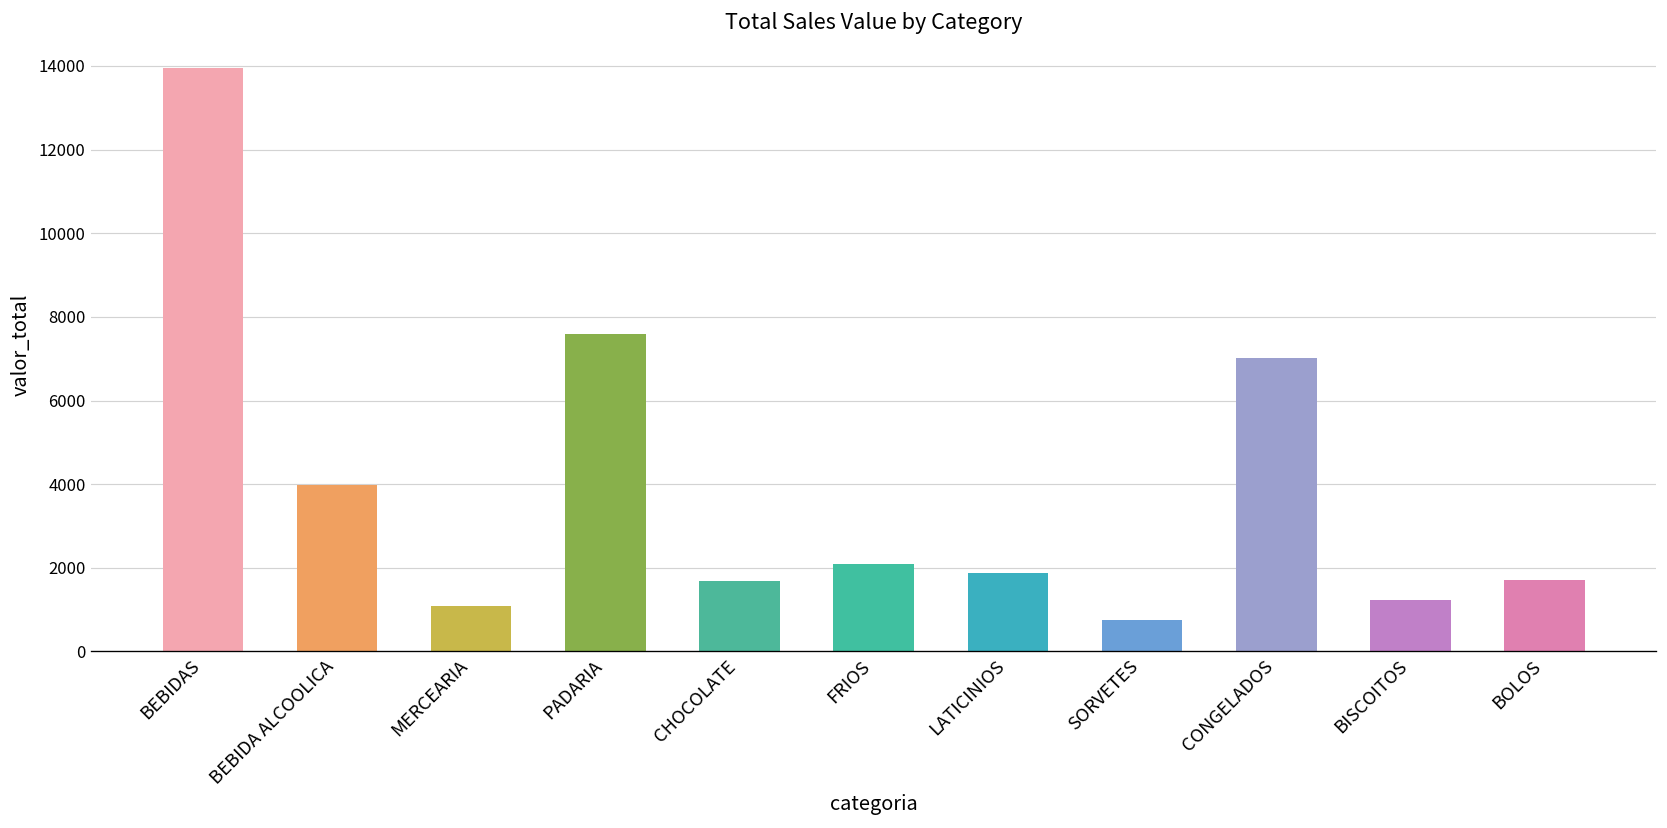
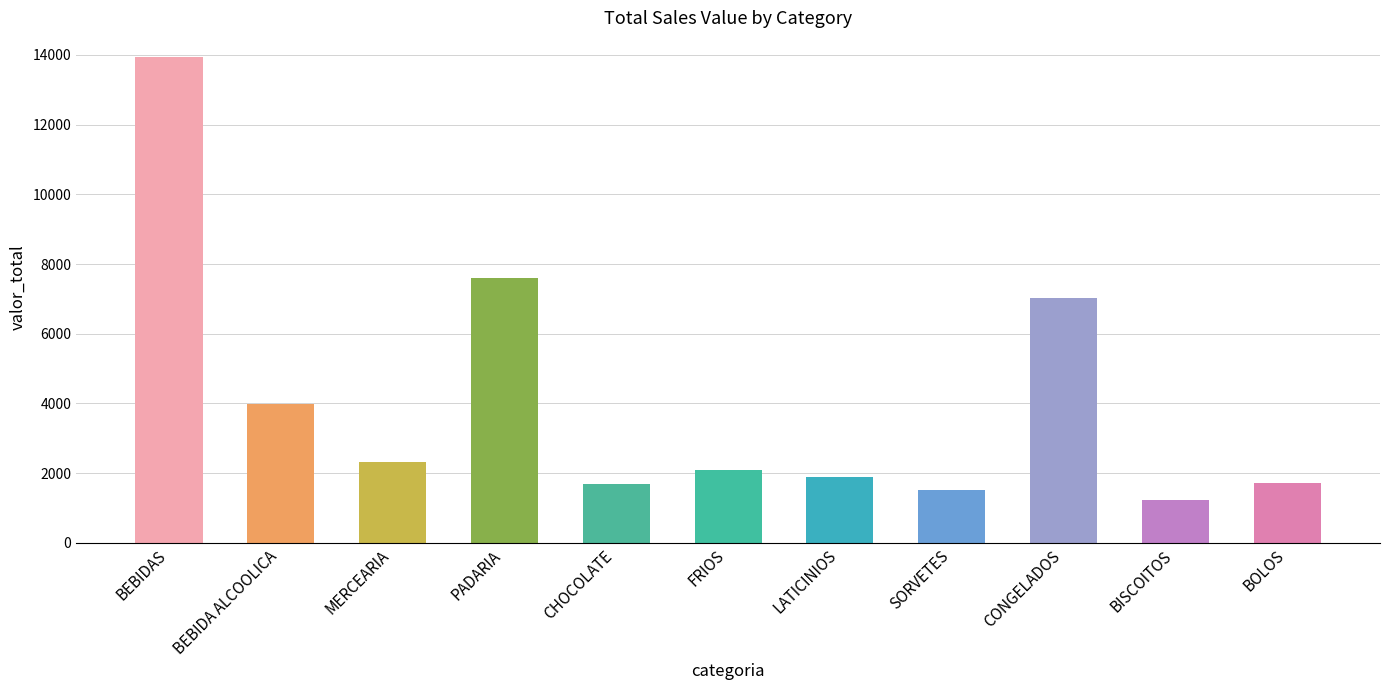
  {
    "BEBIDAS": 14000,
    "BEBIDA ALCOOLICA": 4000,
-   "MERCEARIA": 1100,
+   "MERCEARIA": 2300,
    "PADARIA": 7600,
    "CHOCOLATE": 1700,
    "FRIOS": 2100,
    "LATICINIOS": 1900,
-   "SORVETES": 800,
+   "SORVETES": 1500,
    "CONGELADOS": 7000,
    "BISCOITOS": 1200,
    "BOLOS": 1700
  }
